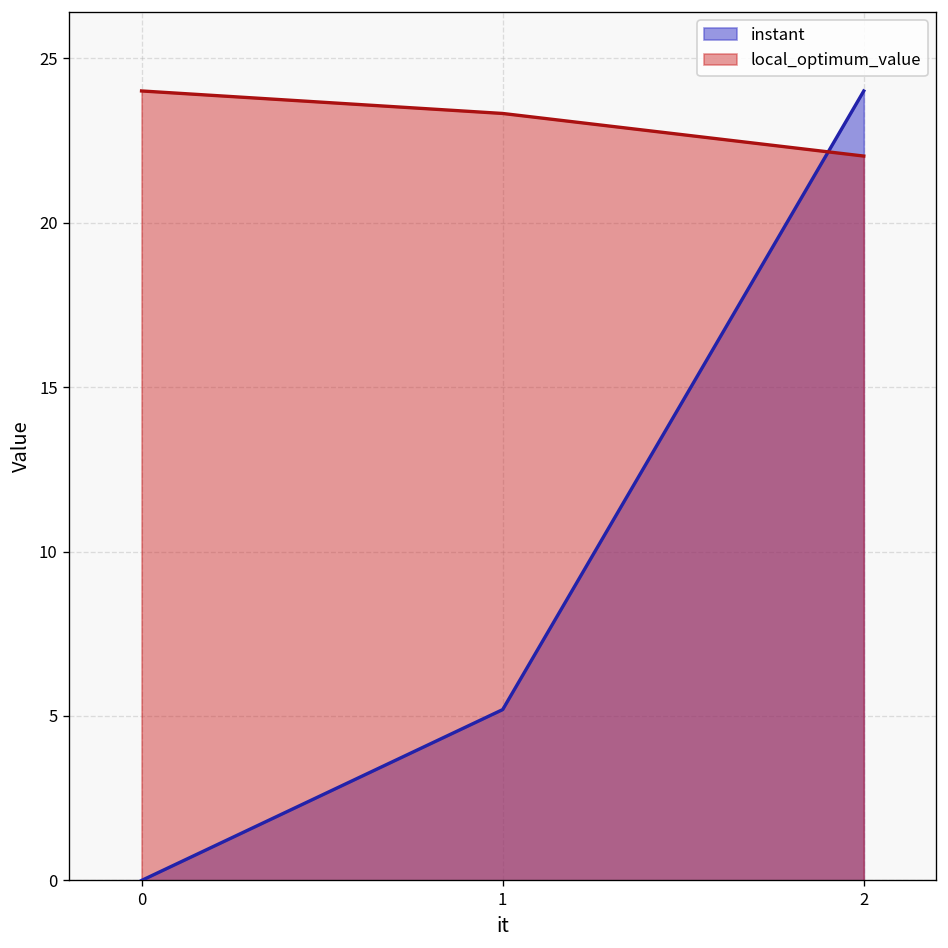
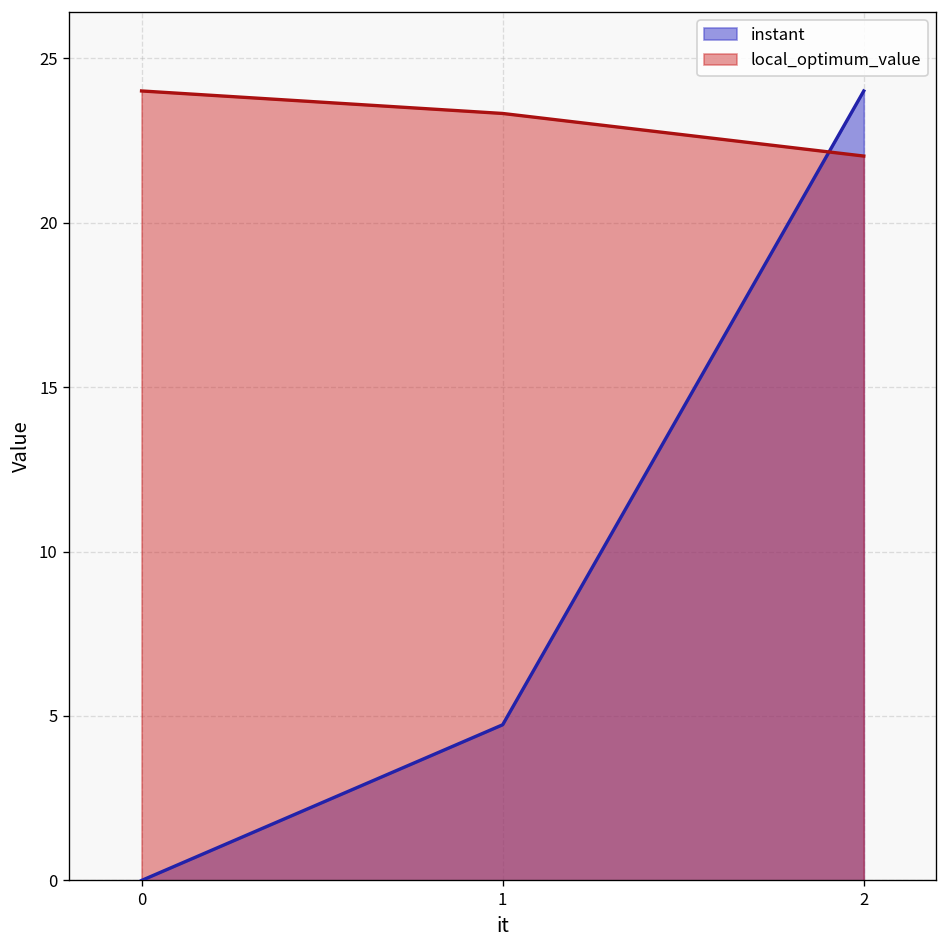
  {
    "instant": {
      "0": 0.0,
-     "1": 5.2,
+     "1": 4.7,
      "2": 24.0
    },
    "local_optimum_value": {
      "0": 24.0,
      "1": 23.3,
      "2": 22.0
    }
  }
